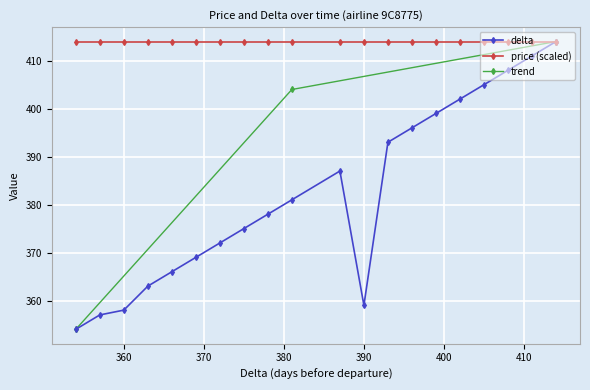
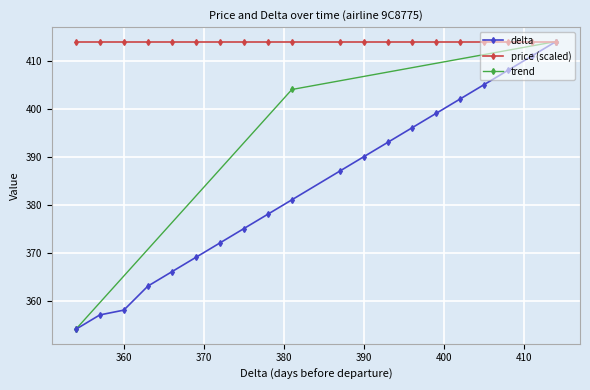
  {
    "delta": {
      "360": 358,
-     "390": 359
+     "390": 390
    },
    "price (scaled)": {
      "360": 414,
      "390": 414
    }
  }
